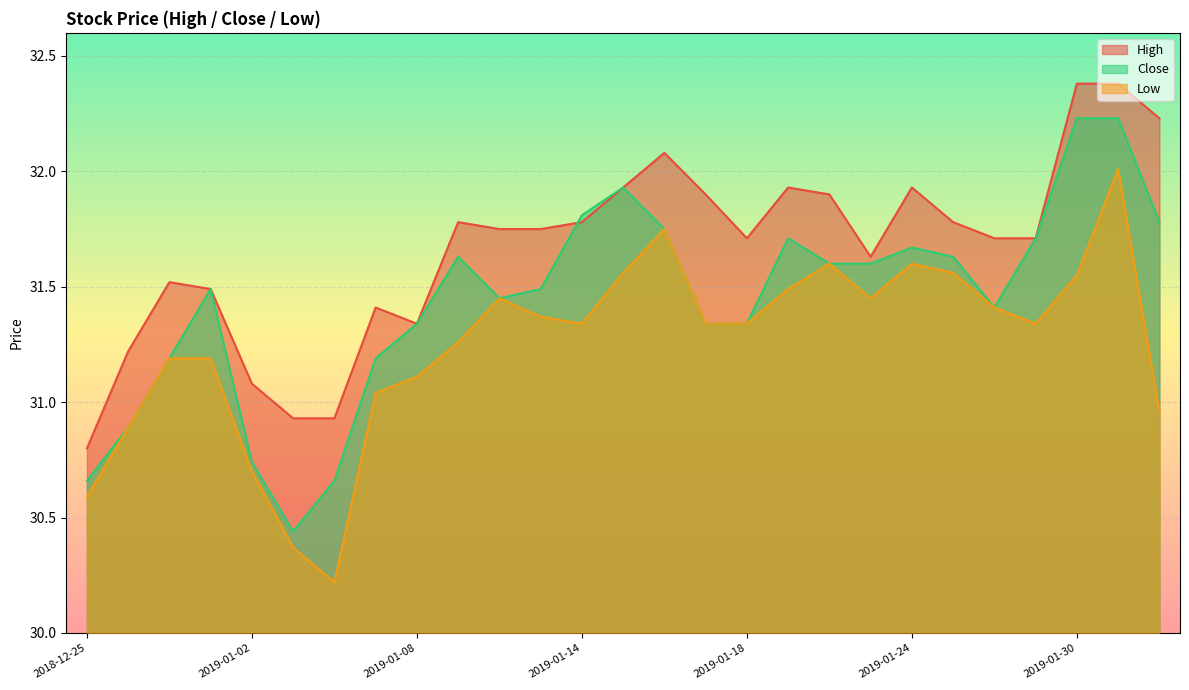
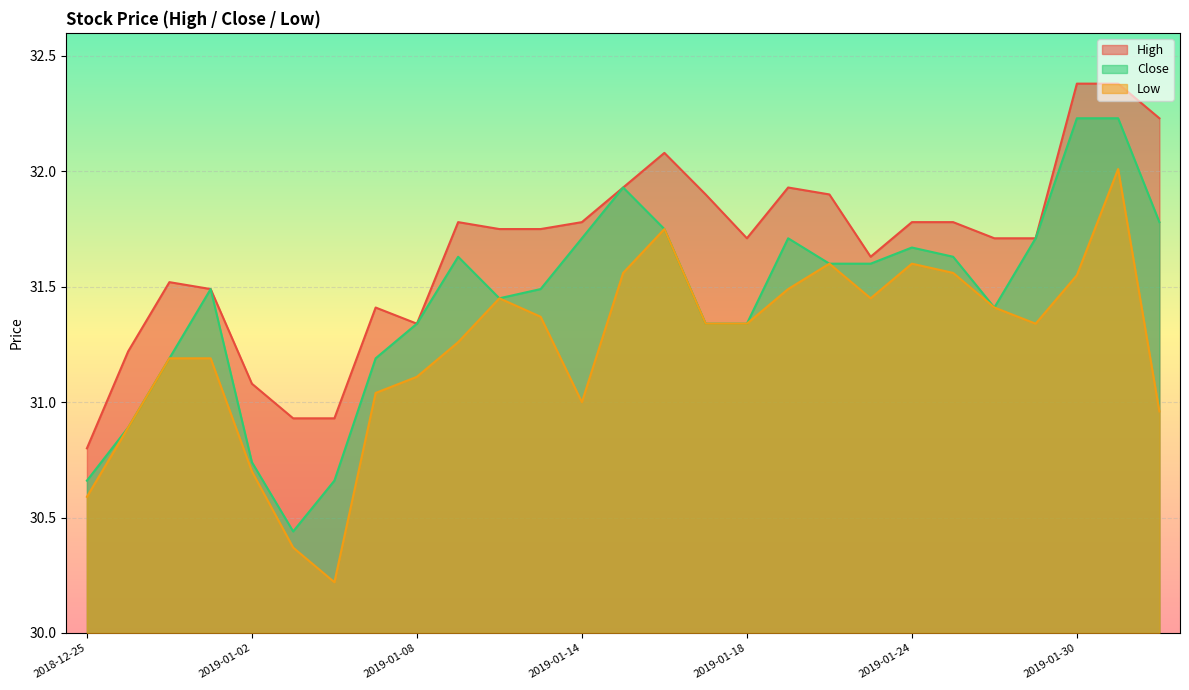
  {
    "High": {
      "2018-12-25": 30.80,
      "2019-01-02": 31.08,
      "2019-01-14": 31.78,
      "2019-01-18": 31.71,
-     "2019-01-24": 31.93,
+     "2019-01-24": 31.78,
      "2019-01-30": 32.38
    },
    "Close": {
      "2018-12-25": 30.66,
      "2019-01-02": 30.74,
-     "2019-01-14": 31.81,
+     "2019-01-14": 31.71,
      "2019-01-24": 31.67,
      "2019-01-30": 32.23
    },
    "Low": {
      "2018-12-25": 30.59,
      "2019-01-02": 30.70,
      "2019-01-08": 31.11,
-     "2019-01-14": 31.34,
+     "2019-01-14": 31.00,
      "2019-01-24": 31.60,
      "2019-01-30": 31.55
    }
  }
